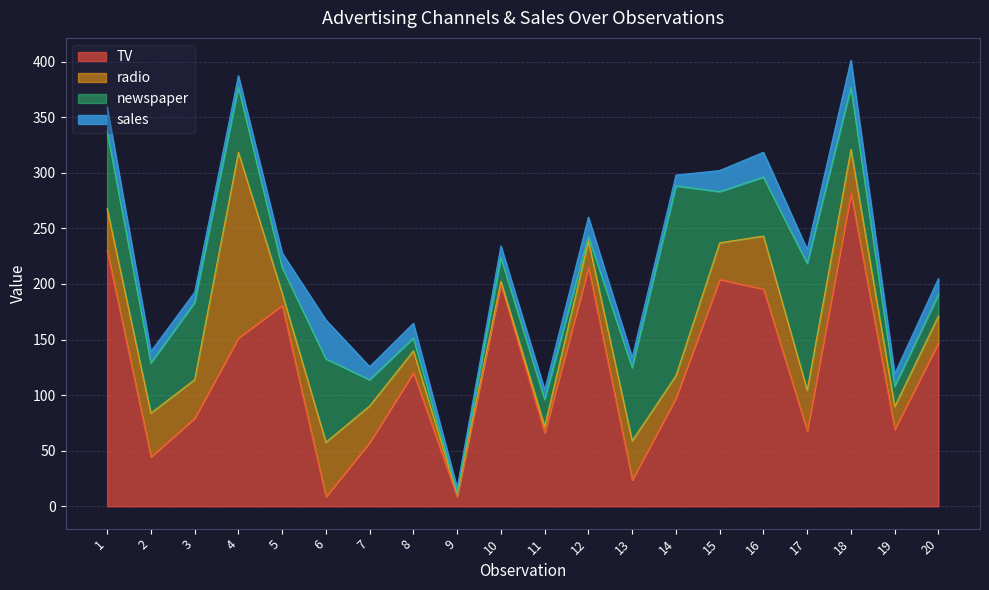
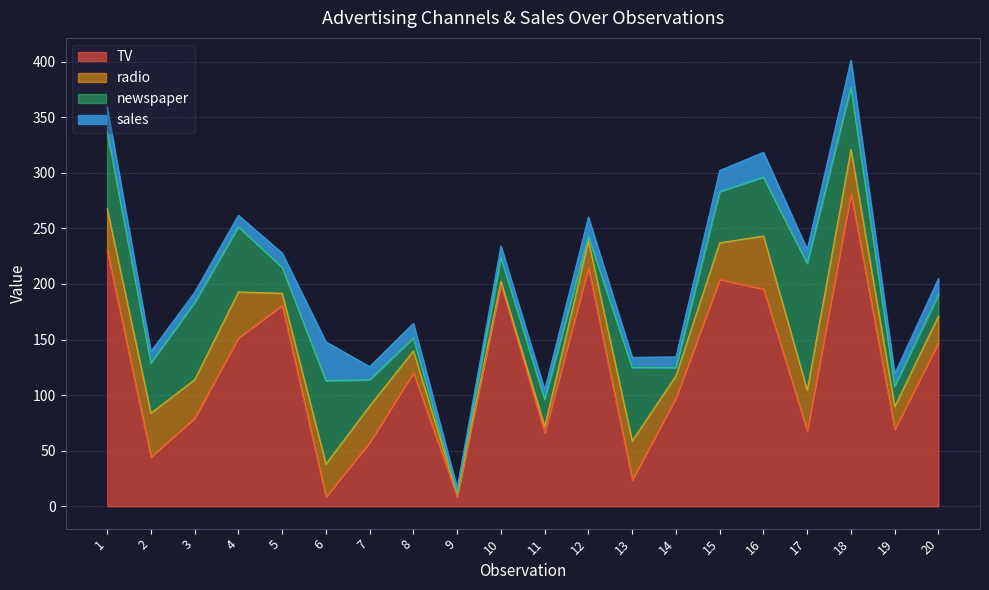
  {
    "TV": {
      "1": 230,
      "2": 45,
      "3": 79,
      "4": 152,
      "5": 181,
      "6": 9,
      "7": 58,
      "8": 120,
      "10": 200,
      "11": 66,
      "12": 215,
      "13": 24,
      "14": 98,
      "15": 204,
      "16": 195,
      "17": 68,
      "18": 281,
      "19": 69,
      "20": 147
    },
    "radio": {
      "1": 38,
      "2": 39,
      "3": 35,
-     "4": 167,
+     "4": 41,
      "5": 11,
-     "6": 49,
+     "6": 29,
      "7": 33,
      "8": 20,
      "10": 3,
      "11": 6,
      "12": 24,
      "13": 35,
      "14": 20,
      "15": 33,
      "16": 48,
      "17": 37,
      "18": 40,
      "19": 21,
      "20": 24
    },
    "newspaper": {
      "2": 45,
      "3": 69,
      "4": 59,
      "5": 23,
      "6": 75,
      "7": 24,
      "8": 12,
      "10": 21,
      "11": 24,
      "12": 4,
      "13": 66,
-     "14": 171,
+     "14": 7,
      "15": 46,
      "16": 53,
      "17": 114,
      "18": 56,
      "19": 18,
      "20": 19
    },
    "sales": {
      "2": 10,
      "3": 9,
      "4": 10,
      "5": 13,
      "6": 35,
      "7": 12,
      "8": 13,
      "9": 5,
      "10": 11,
      "11": 9,
      "12": 17,
      "13": 9,
      "14": 10,
      "15": 19,
      "16": 22,
      "17": 13,
      "18": 24,
      "19": 11,
      "20": 15
    }
  }
